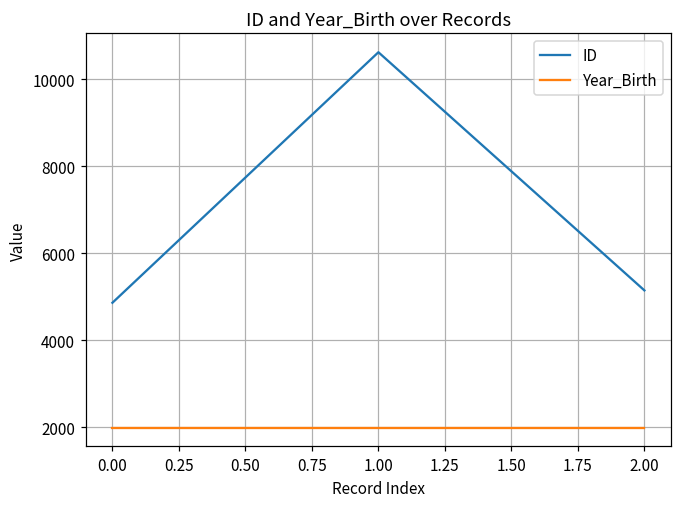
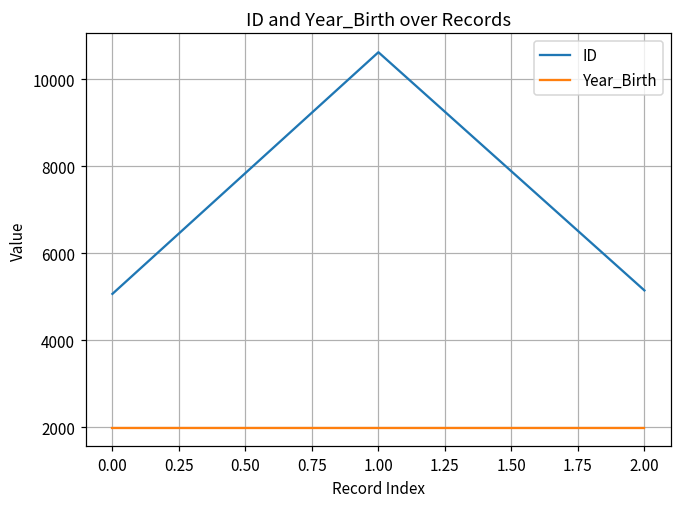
  {
    "ID": {
-     "0.00": 4900,
+     "0.00": 5100,
      "1.00": 10600,
      "2.00": 5100
    },
    "Year_Birth": {
      "0.00": 2000,
      "1.00": 2000,
      "2.00": 2000
    }
  }
